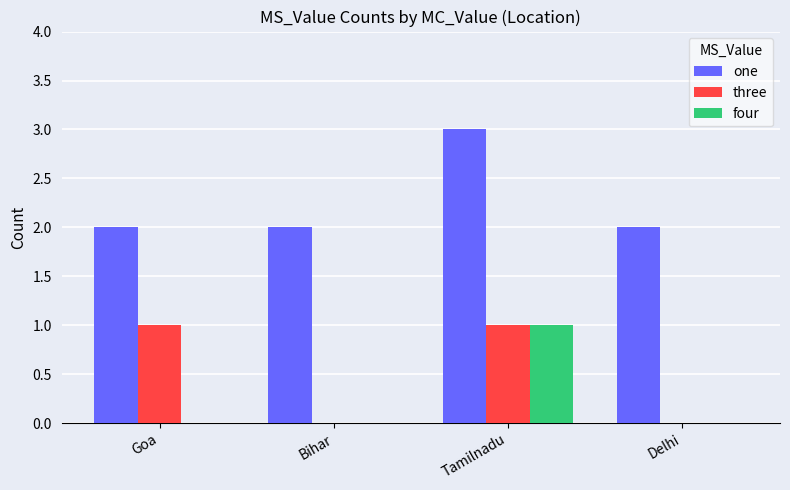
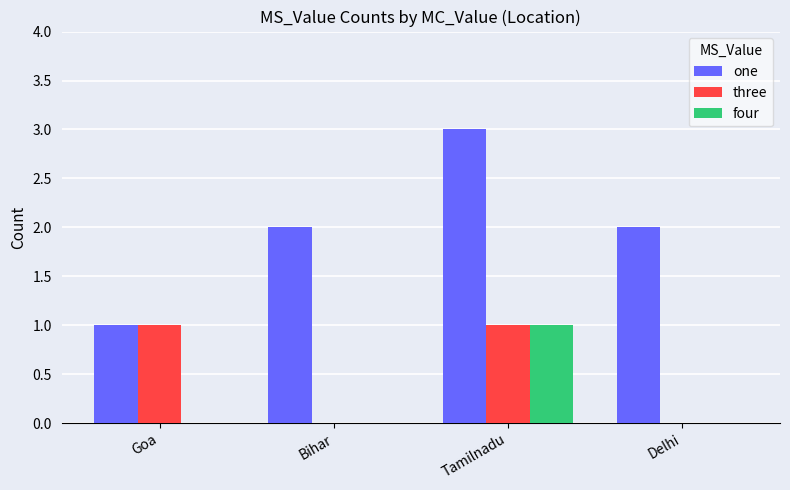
  {
    "one": {
-     "Goa": 2,
+     "Goa": 1,
      "Bihar": 2,
      "Tamilnadu": 3,
      "Delhi": 2
    },
    "three": {
      "Goa": 1,
      "Bihar": 0,
      "Tamilnadu": 1,
      "Delhi": 0
    },
    "four": {
      "Goa": 0,
      "Bihar": 0,
      "Tamilnadu": 1,
      "Delhi": 0
    }
  }
